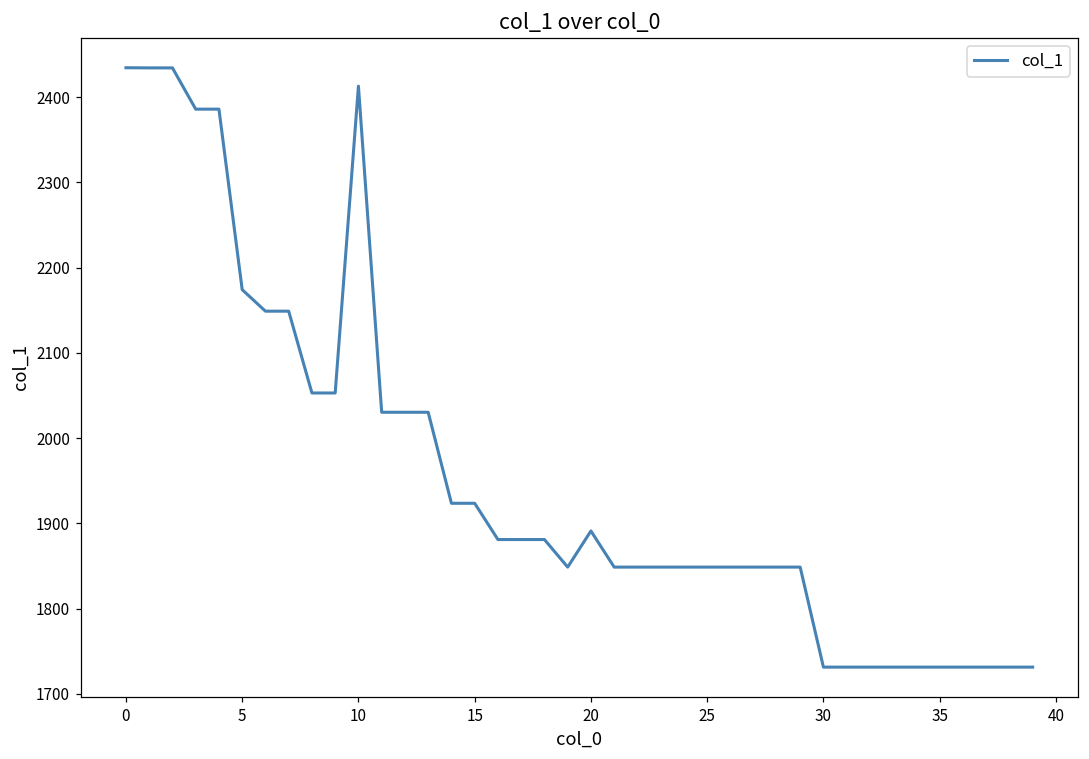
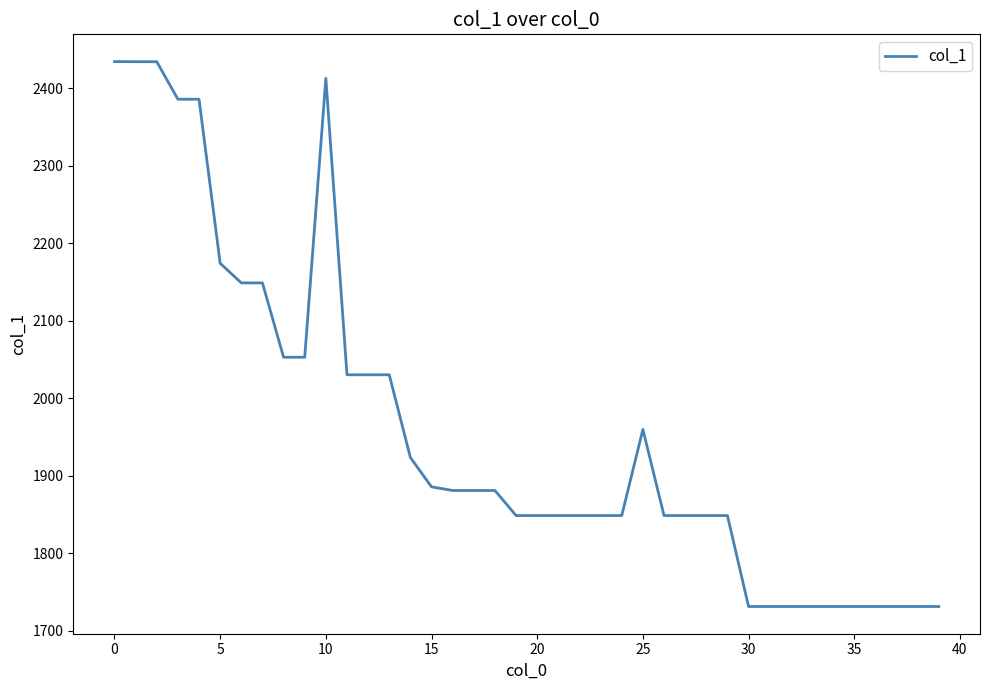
  {
    "0": 2430,
    "5": 2170,
    "10": 2410,
-   "15": 1920,
-   "20": 1890,
-   "25": 1850,
+   "15": 1890,
+   "20": 1850,
+   "25": 1960,
    "30": 1730,
    "35": 1730
  }
